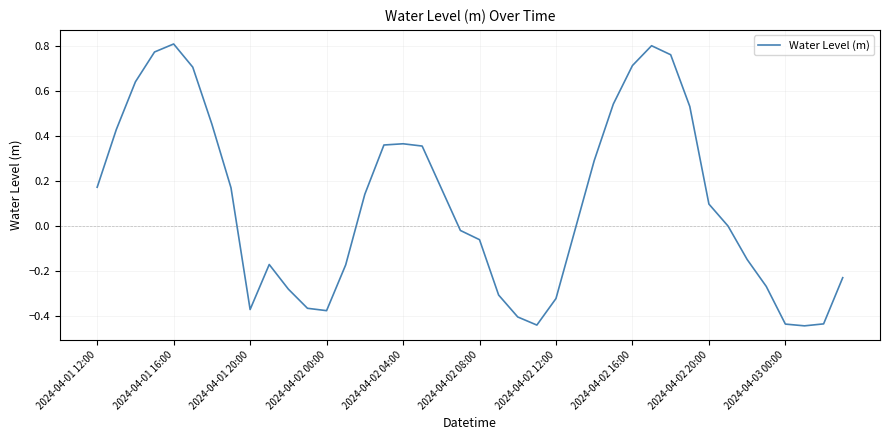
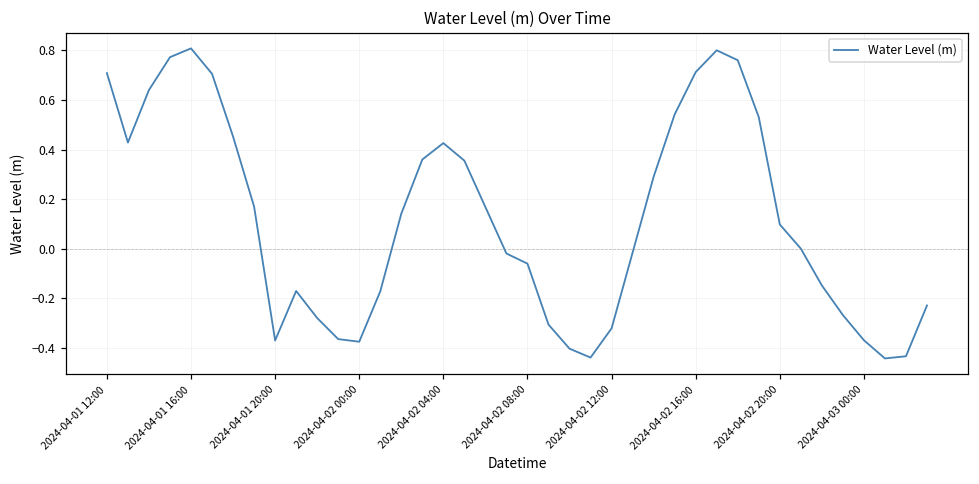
  {
-   "2024-04-01 12:00": 0.17,
+   "2024-04-01 12:00": 0.71,
    "2024-04-01 16:00": 0.81,
    "2024-04-01 20:00": -0.37,
    "2024-04-02 00:00": -0.37,
-   "2024-04-02 04:00": 0.37,
+   "2024-04-02 04:00": 0.43,
    "2024-04-02 08:00": -0.06,
    "2024-04-02 12:00": -0.32,
    "2024-04-02 16:00": 0.71,
    "2024-04-02 20:00": 0.10,
-   "2024-04-03 00:00": -0.43
+   "2024-04-03 00:00": -0.37
  }
